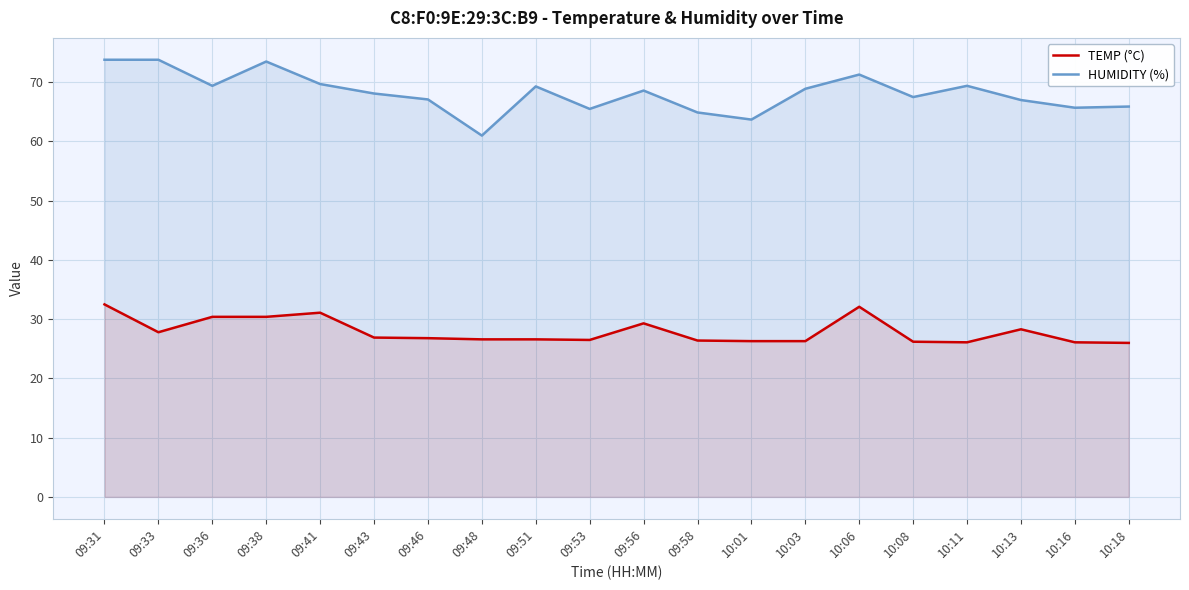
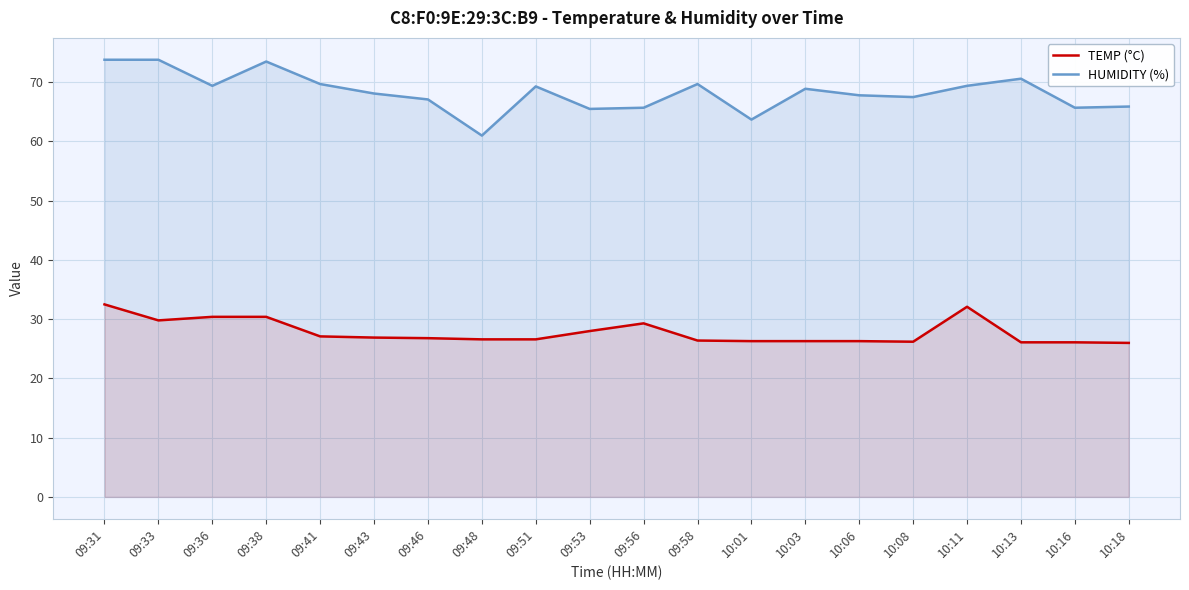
  {
    "TEMP (°C)": {
      "09:31": 33,
-     "09:33": 28,
+     "09:33": 30,
      "09:36": 30,
      "09:38": 30,
-     "09:41": 31,
+     "09:41": 27,
      "09:43": 27,
      "09:46": 27,
      "09:48": 27,
      "09:51": 27,
-     "09:53": 27,
+     "09:53": 28,
      "09:56": 29,
      "09:58": 26,
      "10:01": 26,
      "10:03": 26,
-     "10:06": 32,
+     "10:06": 26,
      "10:08": 26,
-     "10:11": 26,
-     "10:13": 28,
+     "10:11": 32,
+     "10:13": 26,
      "10:16": 26,
      "10:18": 26
    },
    "HUMIDITY (%)": {
      "09:31": 74,
      "09:33": 74,
      "09:36": 69,
      "09:38": 74,
      "09:41": 70,
      "09:43": 68,
      "09:46": 67,
      "09:48": 61,
      "09:51": 69,
      "09:53": 66,
-     "09:56": 69,
-     "09:58": 65,
+     "09:56": 66,
+     "09:58": 70,
      "10:01": 64,
      "10:03": 69,
-     "10:06": 71,
+     "10:06": 68,
      "10:08": 68,
      "10:11": 69,
-     "10:13": 67,
+     "10:13": 71,
      "10:16": 66,
      "10:18": 66
    }
  }
